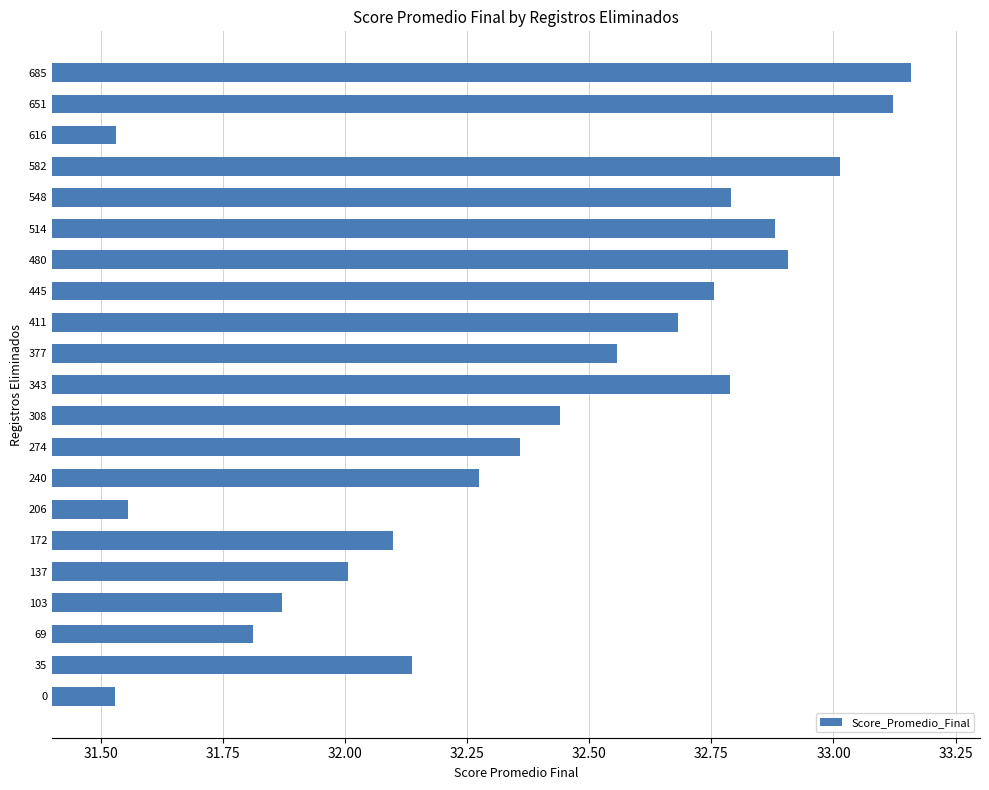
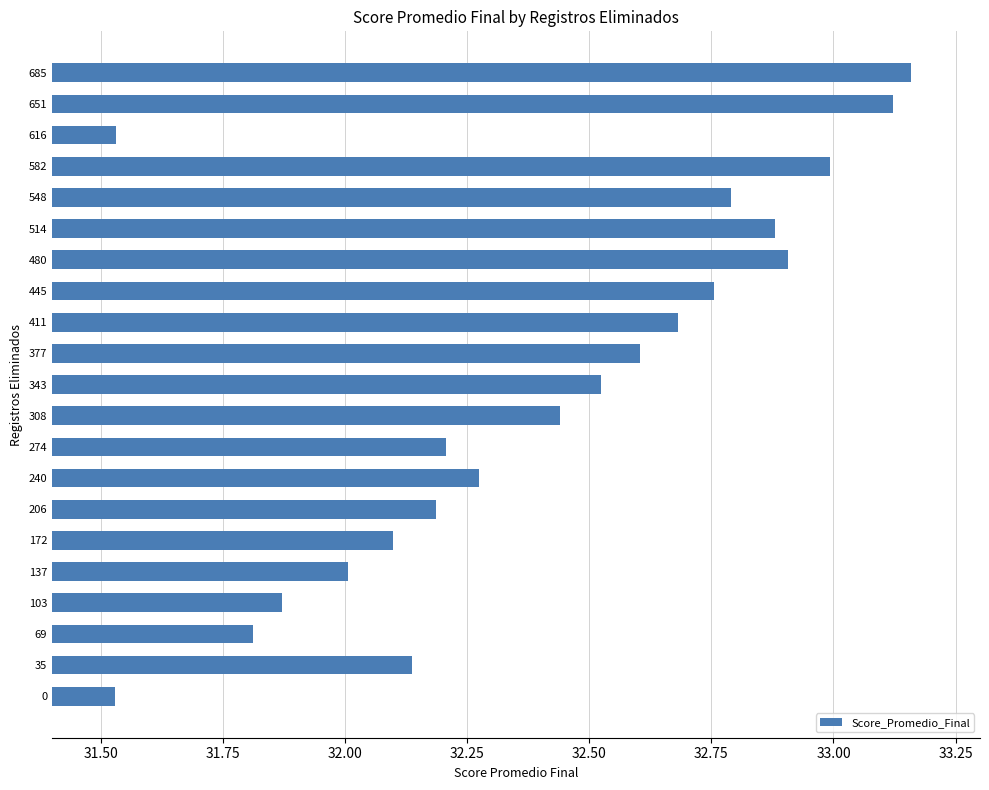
  {
    "685": 33.16,
    "651": 33.12,
    "616": 31.53,
-   "582": 33.01,
+   "582": 32.99,
    "548": 32.79,
    "514": 32.88,
    "480": 32.91,
    "445": 32.76,
    "411": 32.68,
-   "377": 32.56,
-   "343": 32.79,
+   "377": 32.60,
+   "343": 32.52,
    "308": 32.44,
-   "274": 32.36,
+   "274": 32.21,
    "240": 32.27,
-   "206": 31.56,
+   "206": 32.19,
    "172": 32.10,
    "137": 32.01,
    "103": 31.87,
    "69": 31.81,
    "35": 32.14,
    "0": 31.53
  }
